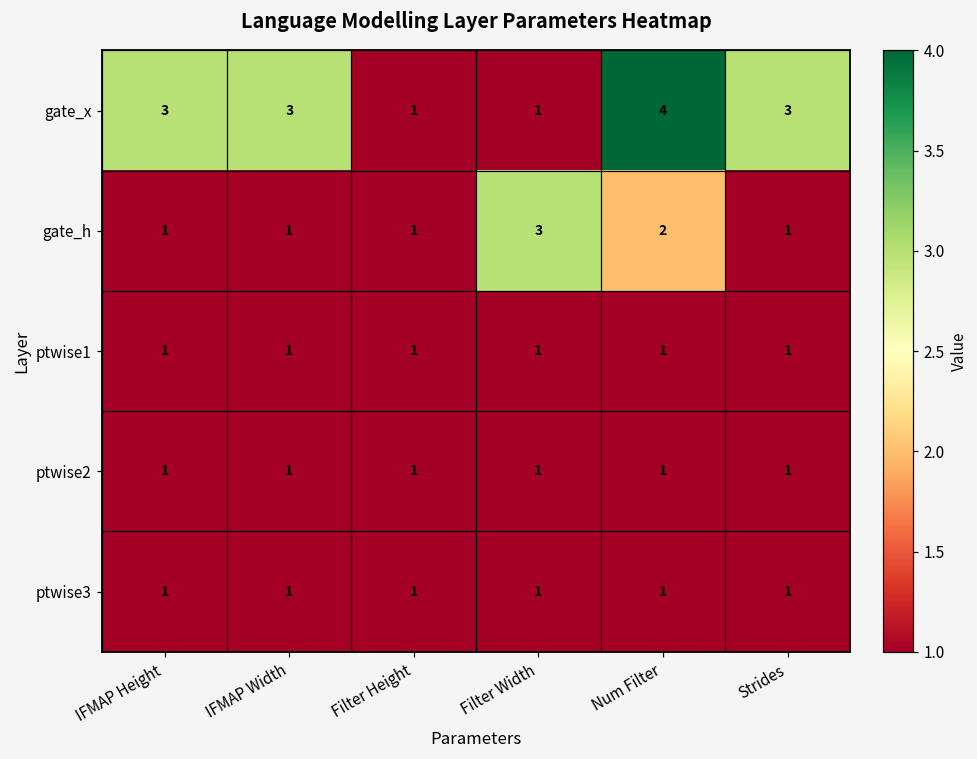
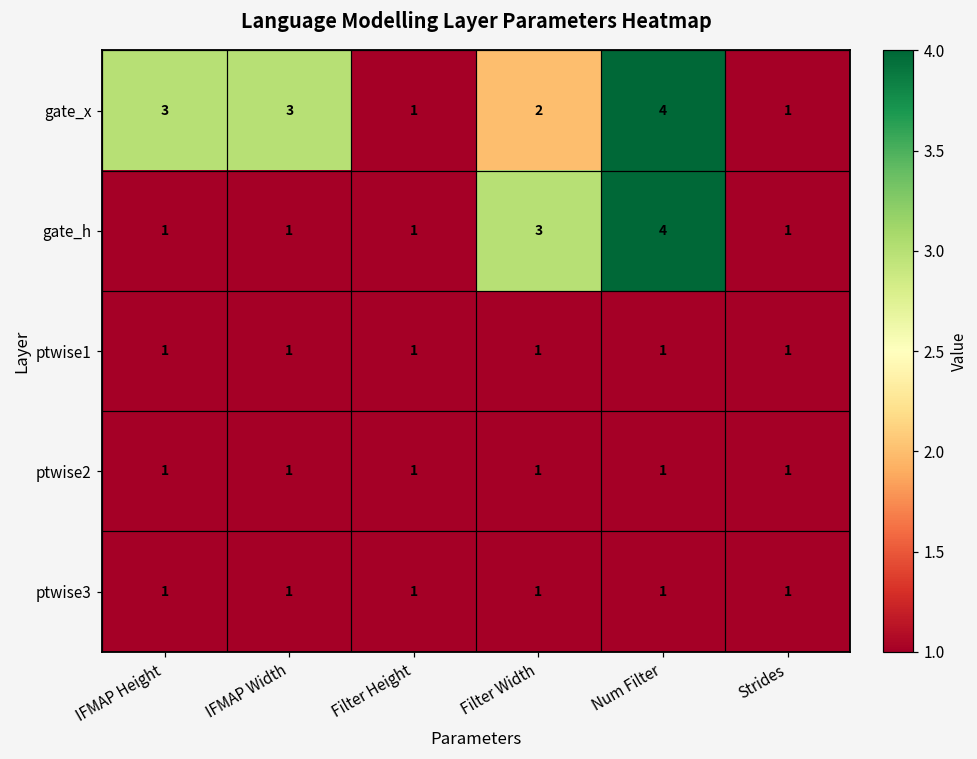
  {
    "gate_x": {
      "IFMAP Height": 3,
      "IFMAP Width": 3,
      "Filter Height": 1,
-     "Filter Width": 1,
+     "Filter Width": 2,
      "Num Filter": 4,
-     "Strides": 3
+     "Strides": 1
    },
    "gate_h": {
      "IFMAP Height": 1,
      "IFMAP Width": 1,
      "Filter Height": 1,
      "Filter Width": 3,
-     "Num Filter": 2,
+     "Num Filter": 4,
      "Strides": 1
    },
    "ptwise1": {
      "IFMAP Height": 1,
      "IFMAP Width": 1,
      "Filter Height": 1,
      "Filter Width": 1,
      "Num Filter": 1,
      "Strides": 1
    },
    "ptwise2": {
      "IFMAP Height": 1,
      "IFMAP Width": 1,
      "Filter Height": 1,
      "Filter Width": 1,
      "Num Filter": 1,
      "Strides": 1
    },
    "ptwise3": {
      "IFMAP Height": 1,
      "IFMAP Width": 1,
      "Filter Height": 1,
      "Filter Width": 1,
      "Num Filter": 1,
      "Strides": 1
    }
  }
